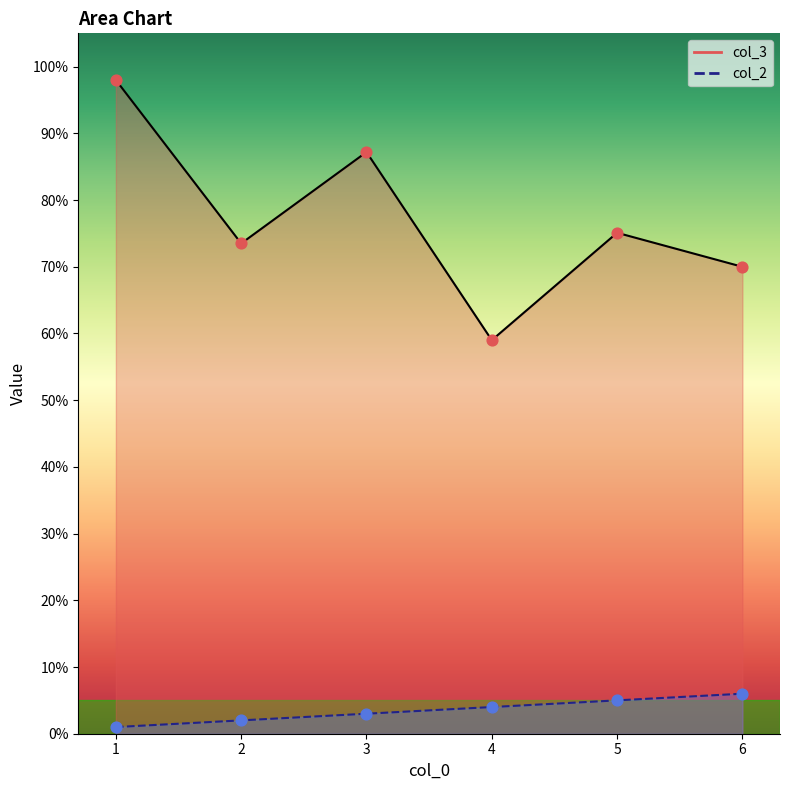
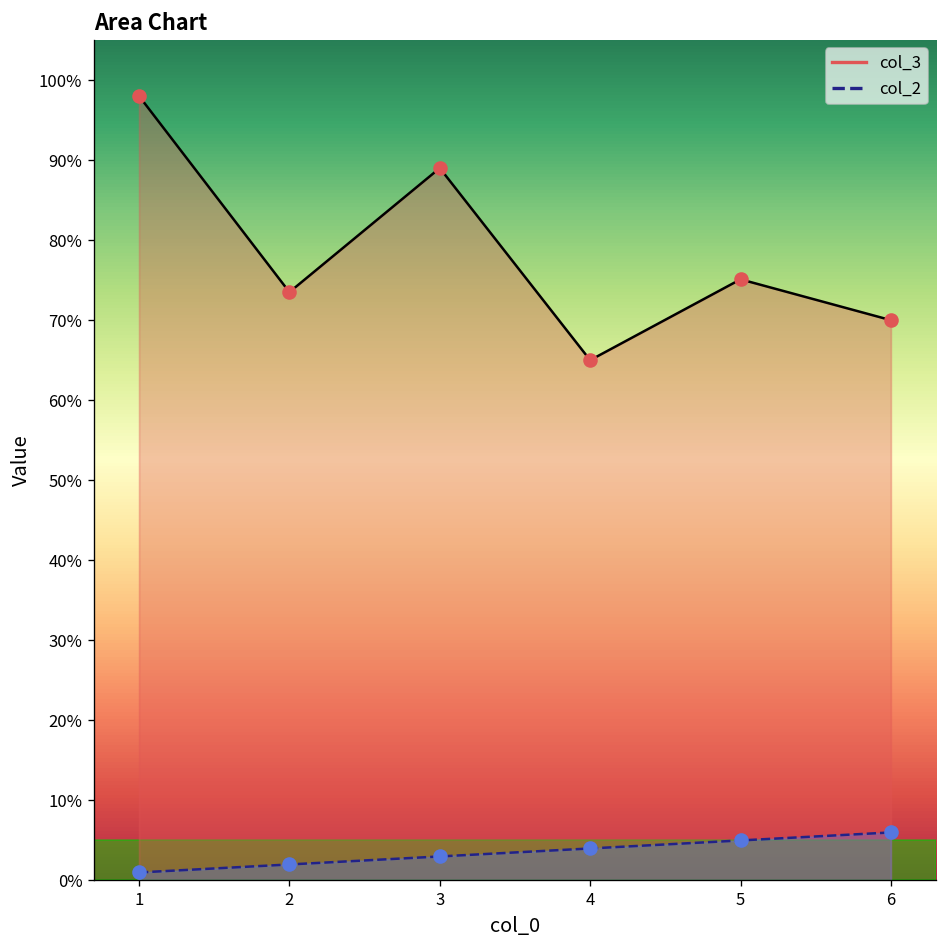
  {
    "col_3": {
      "1": "98%",
      "2": "74%",
-     "3": "87%",
-     "4": "59%",
+     "3": "89%",
+     "4": "65%",
      "5": "75%",
      "6": "70%"
    }
  }
